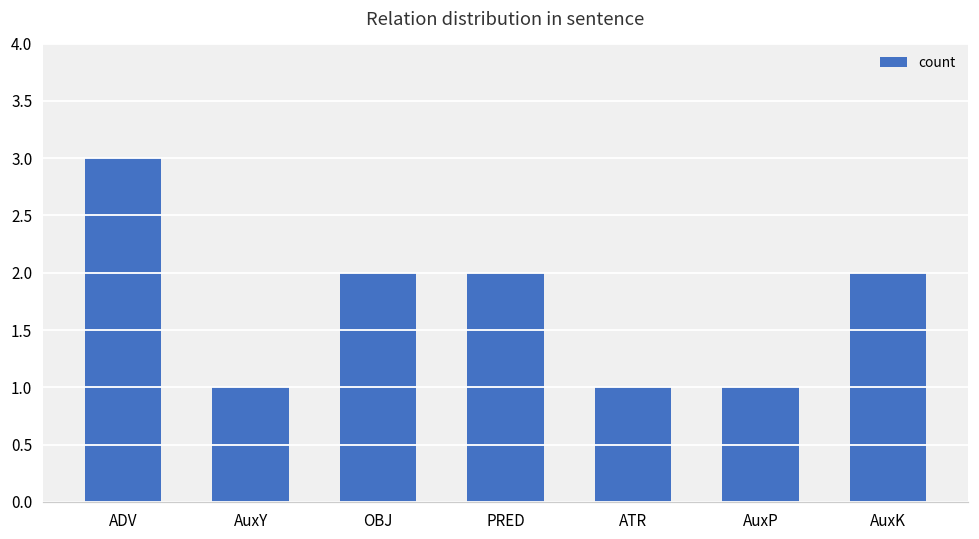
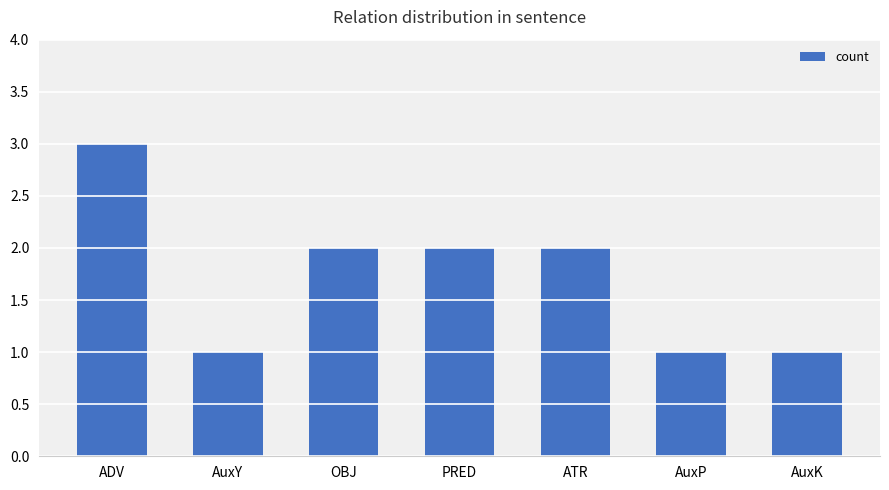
  {
    "ADV": 3,
    "AuxY": 1,
    "OBJ": 2,
    "PRED": 2,
-   "ATR": 1,
+   "ATR": 2,
    "AuxP": 1,
-   "AuxK": 2
+   "AuxK": 1
  }
